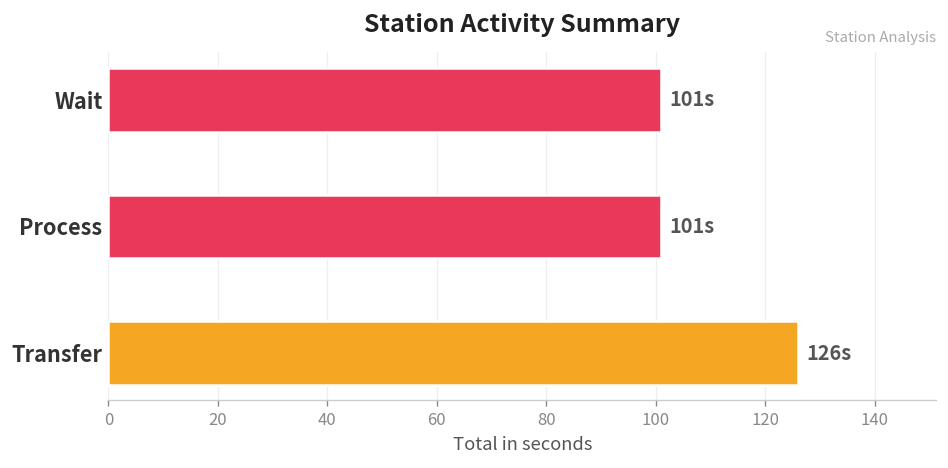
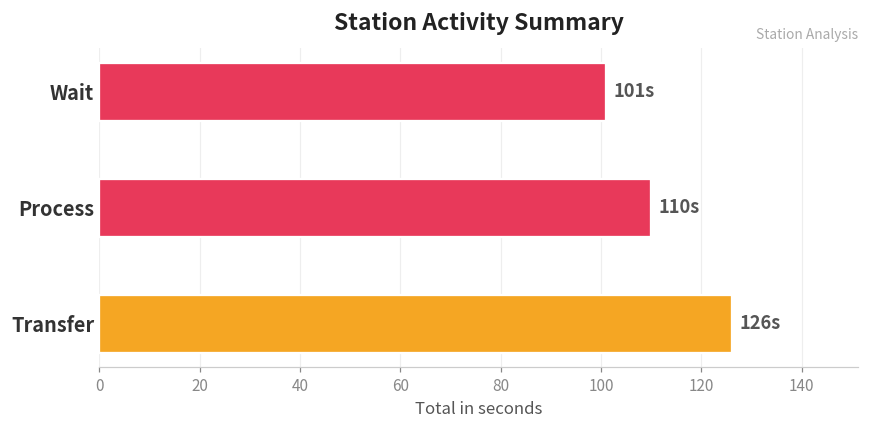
  {
    "Wait": "101s",
-   "Process": "101s",
+   "Process": "110s",
    "Transfer": "126s"
  }
